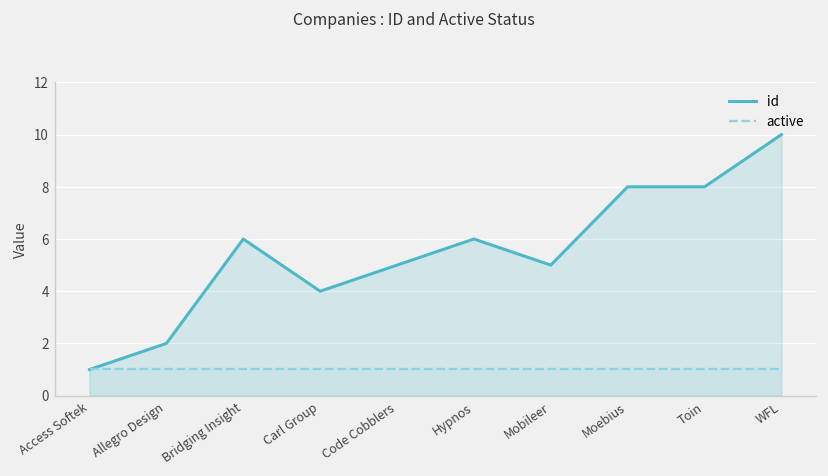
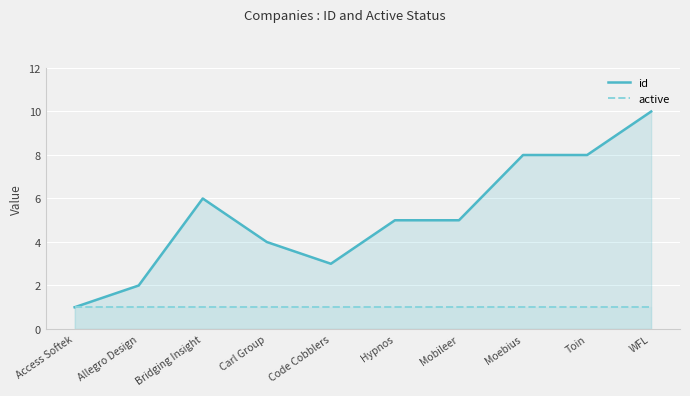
  {
    "id": {
      "Allegro Design": 2,
      "Bridging Insight": 6,
      "Carl Group": 4,
-     "Code Cobblers": 5,
-     "Hypnos": 6,
+     "Code Cobblers": 3,
+     "Hypnos": 5,
      "Mobileer": 5,
      "Moebius": 8,
      "Toin": 8,
      "WFL": 10
    },
    "active": {
      "Allegro Design": 1,
      "Bridging Insight": 1,
      "Carl Group": 1,
      "Code Cobblers": 1,
      "Hypnos": 1,
      "Mobileer": 1,
      "Moebius": 1,
      "Toin": 1,
      "WFL": 1
    }
  }
